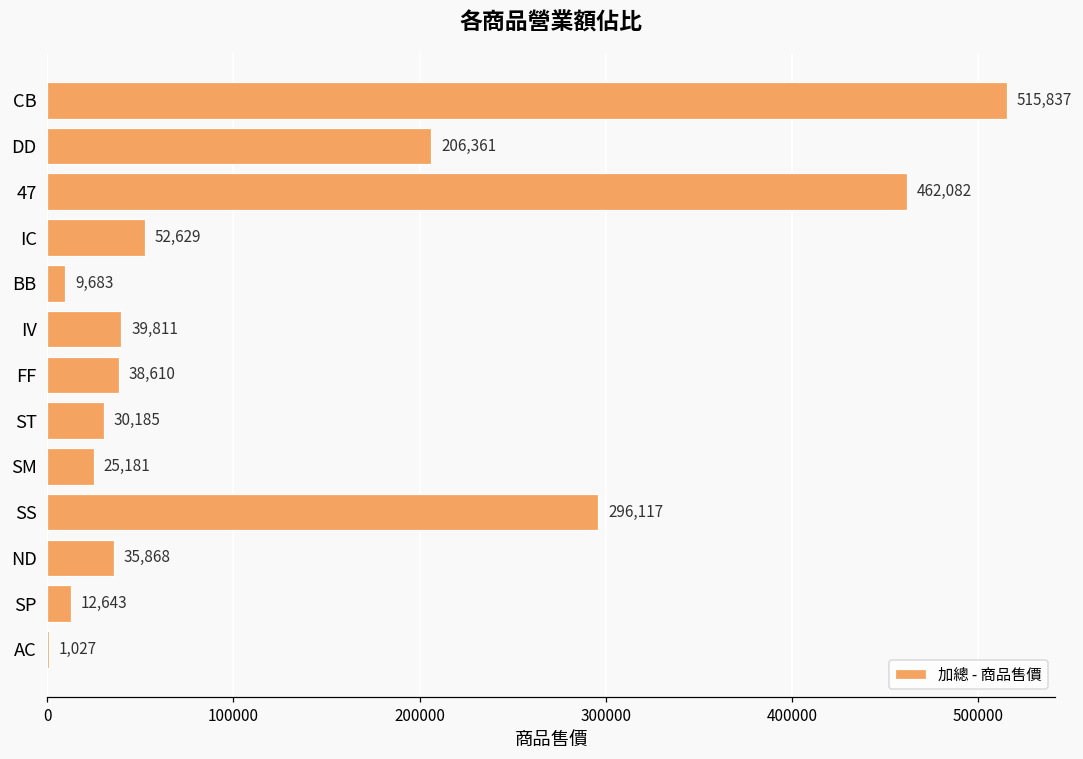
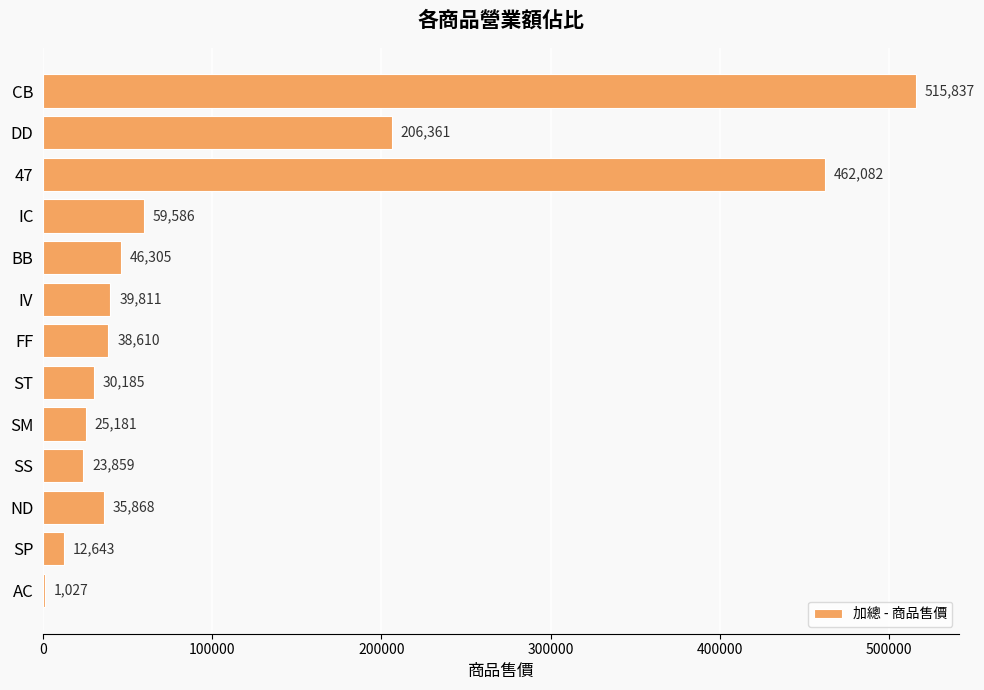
  {
    "CB": "515,837",
    "DD": "206,361",
    "47": "462,082",
-   "IC": "52,629",
-   "BB": "9,683",
+   "IC": "59,586",
+   "BB": "46,305",
    "IV": "39,811",
    "FF": "38,610",
    "ST": "30,185",
    "SM": "25,181",
-   "SS": "296,117",
+   "SS": "23,859",
    "ND": "35,868",
    "SP": "12,643",
    "AC": "1,027"
  }
